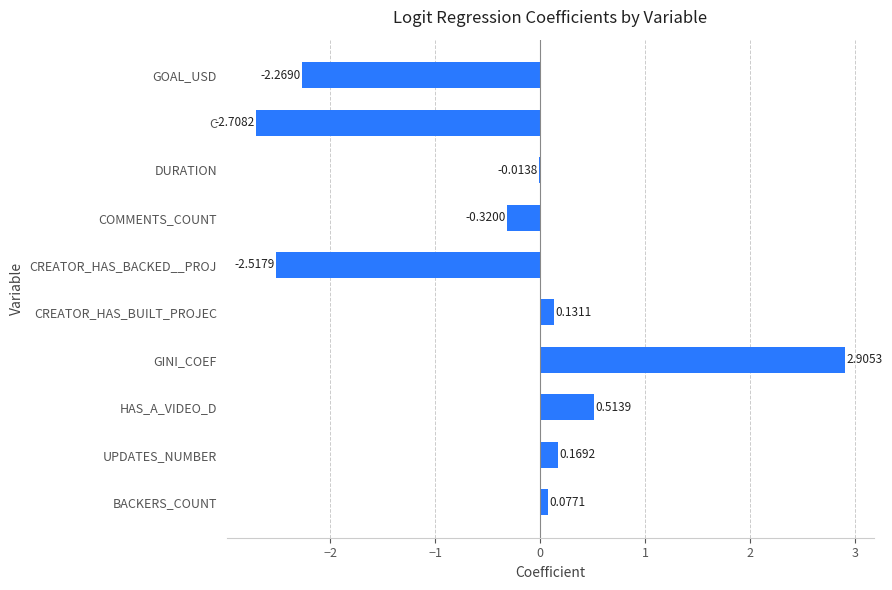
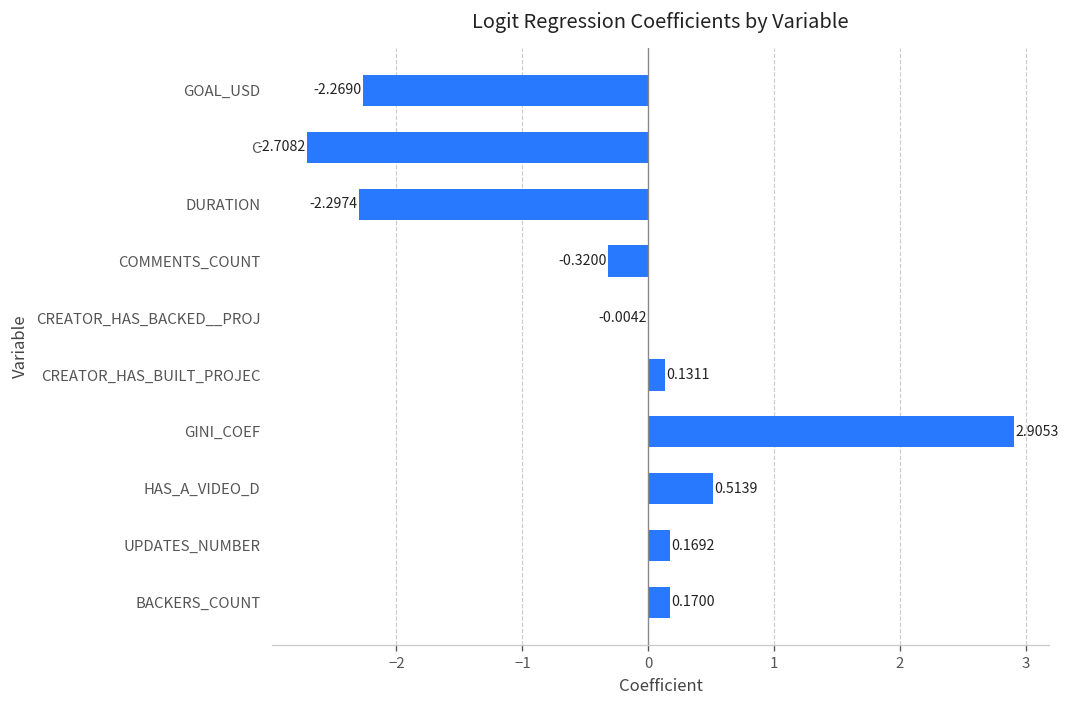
  {
    "GOAL_USD": -2.2690,
    "C": -2.7082,
-   "DURATION": -0.0138,
+   "DURATION": -2.2974,
    "COMMENTS_COUNT": -0.3200,
-   "CREATOR_HAS_BACKED__PROJ": -2.5179,
+   "CREATOR_HAS_BACKED__PROJ": -0.0042,
    "CREATOR_HAS_BUILT_PROJEC": 0.1311,
    "GINI_COEF": 2.9053,
    "HAS_A_VIDEO_D": 0.5139,
    "UPDATES_NUMBER": 0.1692,
-   "BACKERS_COUNT": 0.0771
+   "BACKERS_COUNT": 0.1700
  }
